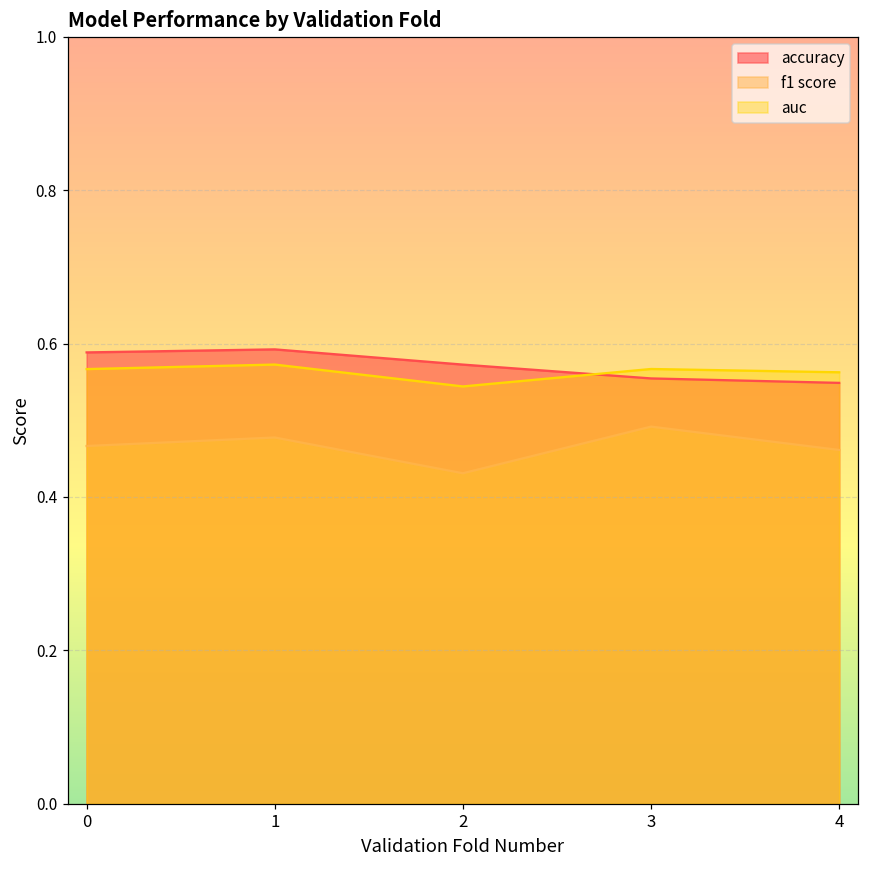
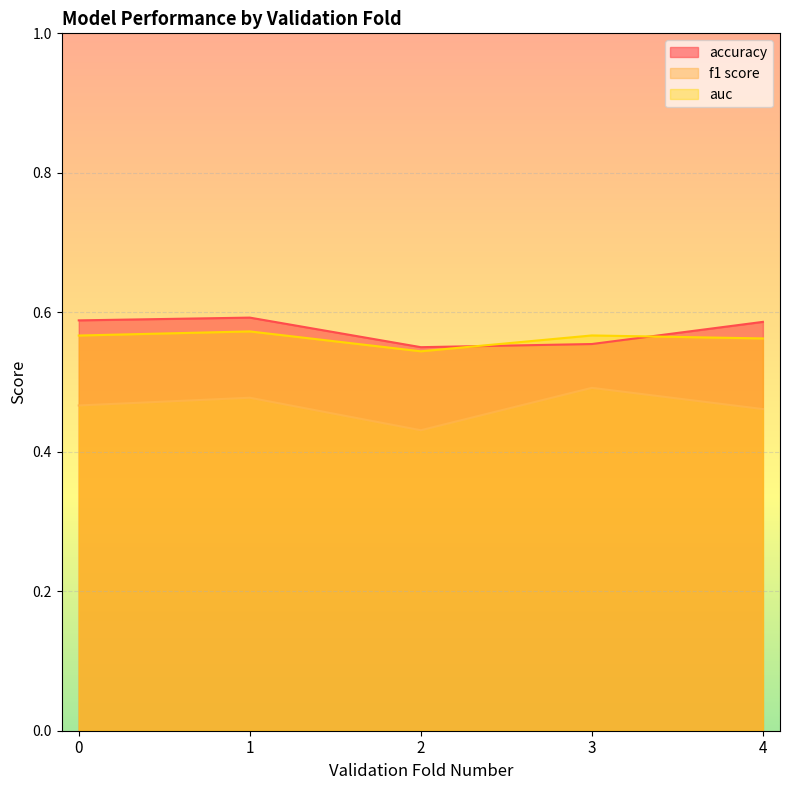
  {
    "accuracy": {
      "0": 0.59,
      "1": 0.59,
-     "2": 0.57,
+     "2": 0.55,
      "3": 0.55,
-     "4": 0.55
+     "4": 0.59
    }
  }
